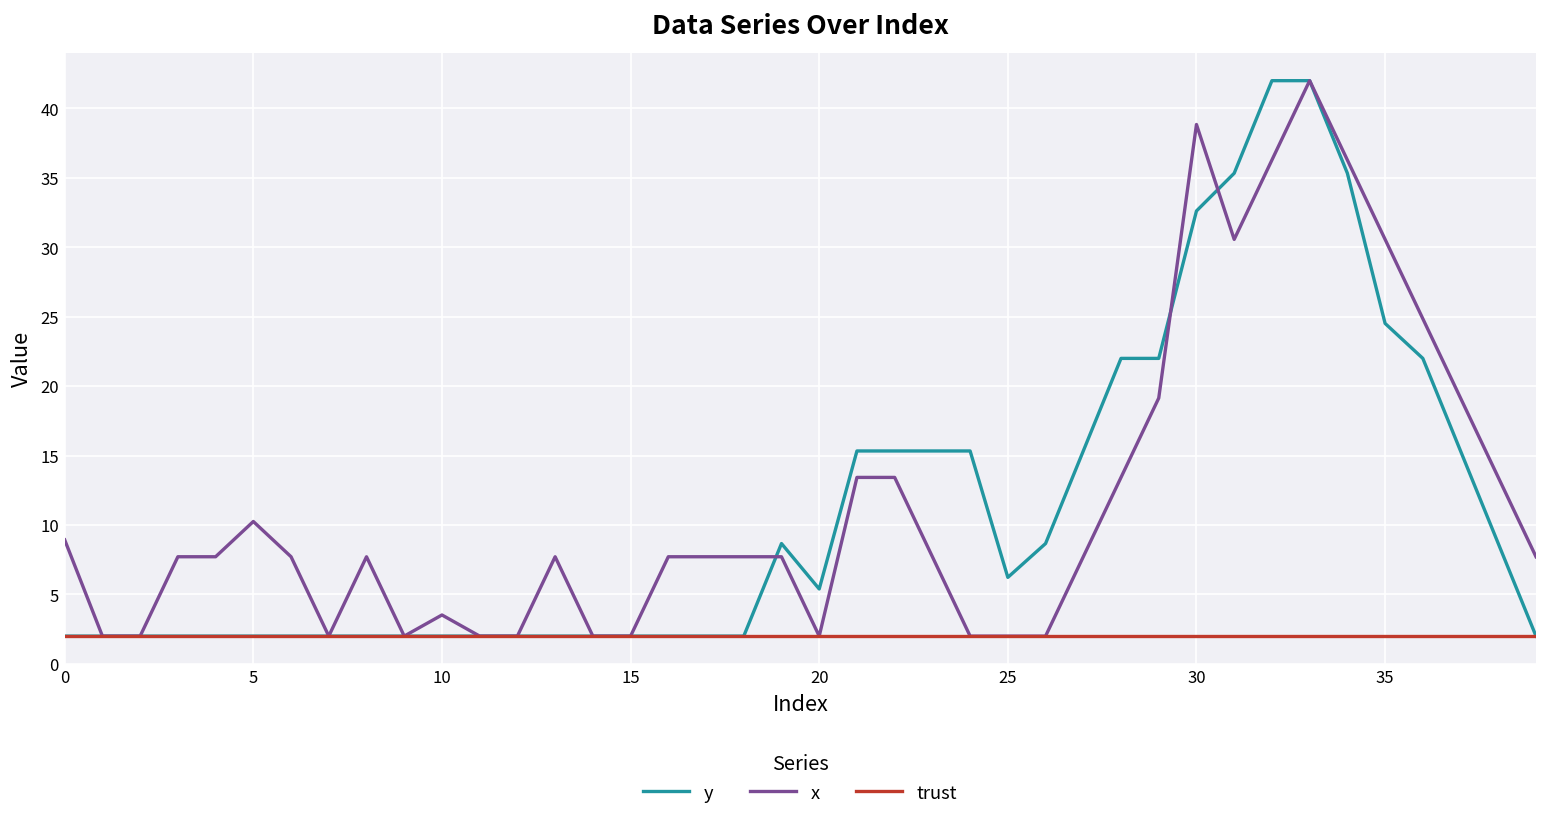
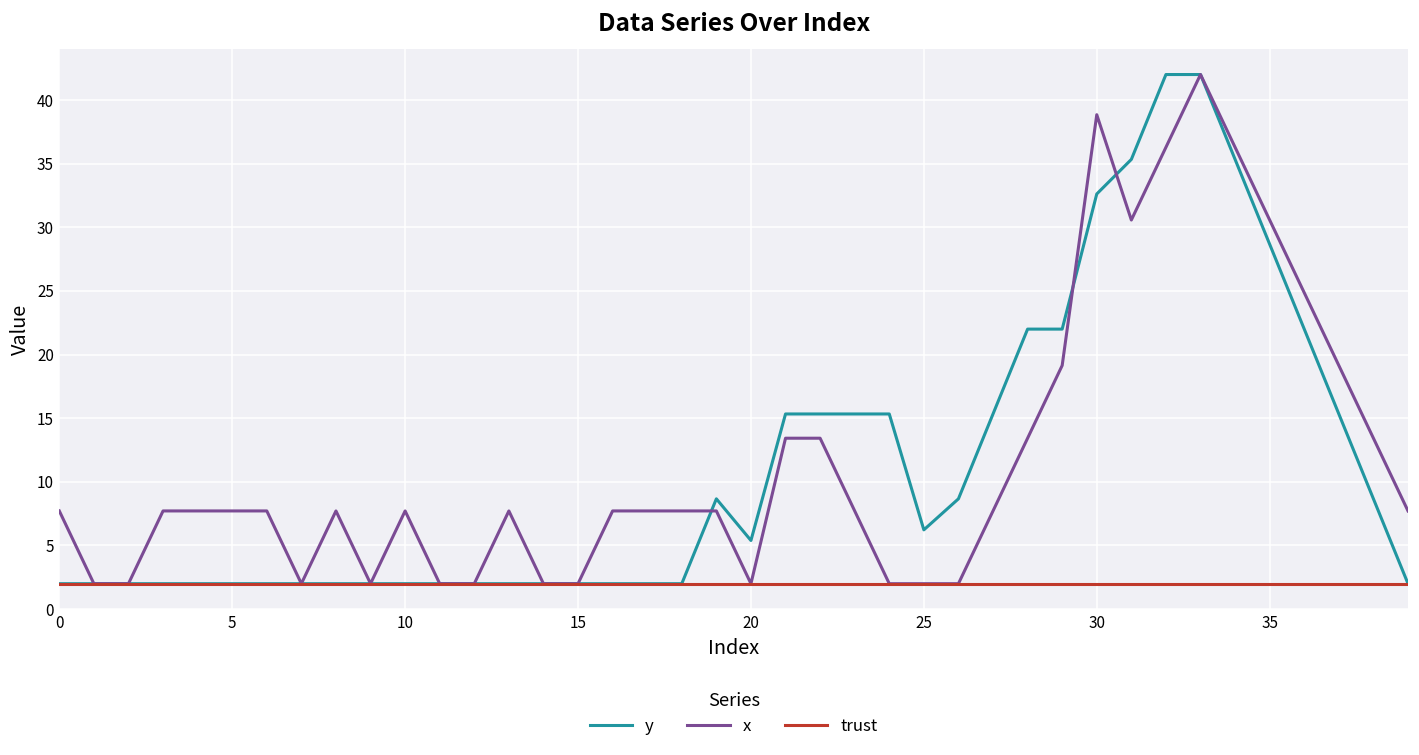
  {
    "y": {
      "20": 5.4,
      "25": 6.2,
      "30": 32.6,
-     "35": 24.5
+     "35": 28.7
    },
    "x": {
-     "0": 8.9,
-     "5": 10.3,
-     "10": 3.5,
+     "0": 7.7,
+     "5": 7.7,
+     "10": 7.7,
      "30": 38.8,
      "35": 30.6
    },
    "trust": {
      "30": 2.0,
      "35": 2.0
    }
  }
